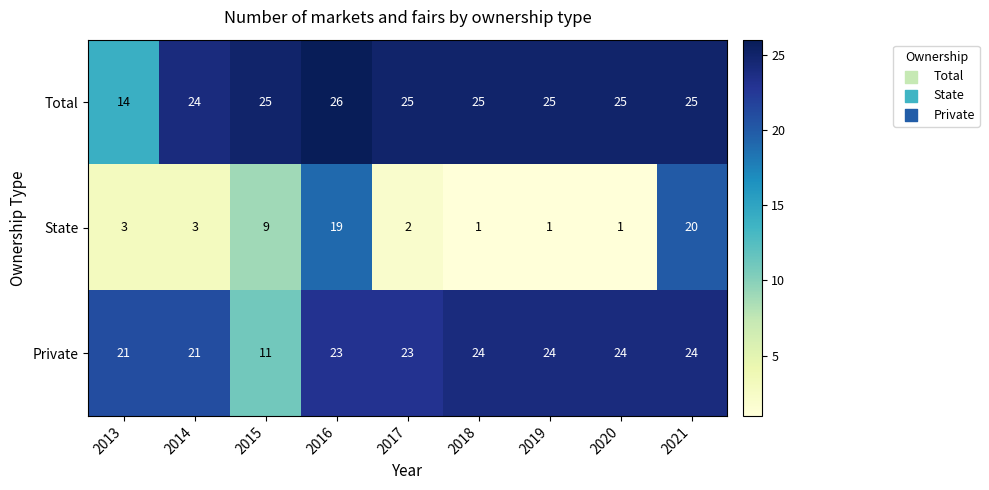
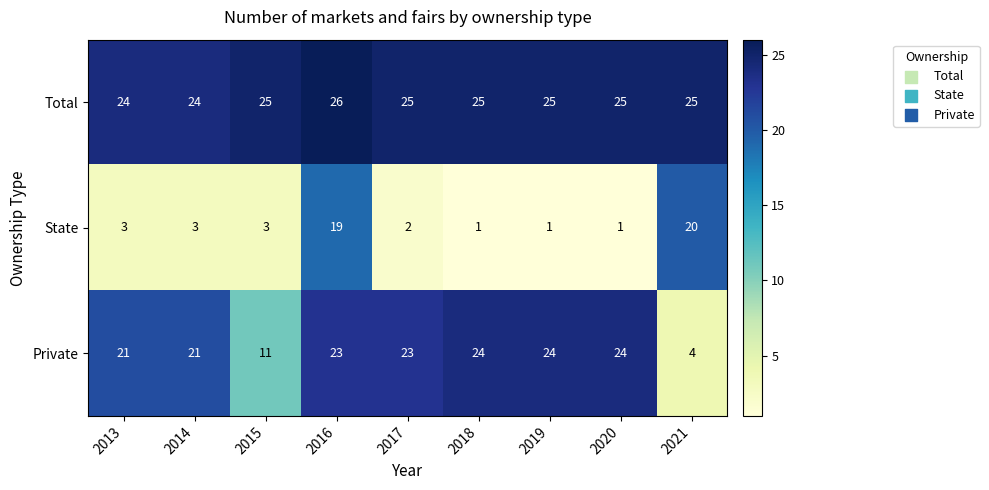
  {
    "Total": {
-     "2013": 14,
+     "2013": 24,
      "2014": 24,
      "2015": 25,
      "2016": 26,
      "2017": 25,
      "2018": 25,
      "2019": 25,
      "2020": 25,
      "2021": 25
    },
    "State": {
      "2013": 3,
      "2014": 3,
-     "2015": 9,
+     "2015": 3,
      "2016": 19,
      "2017": 2,
      "2018": 1,
      "2019": 1,
      "2020": 1,
      "2021": 20
    },
    "Private": {
      "2013": 21,
      "2014": 21,
      "2015": 11,
      "2016": 23,
      "2017": 23,
      "2018": 24,
      "2019": 24,
      "2020": 24,
-     "2021": 24
+     "2021": 4
    }
  }
